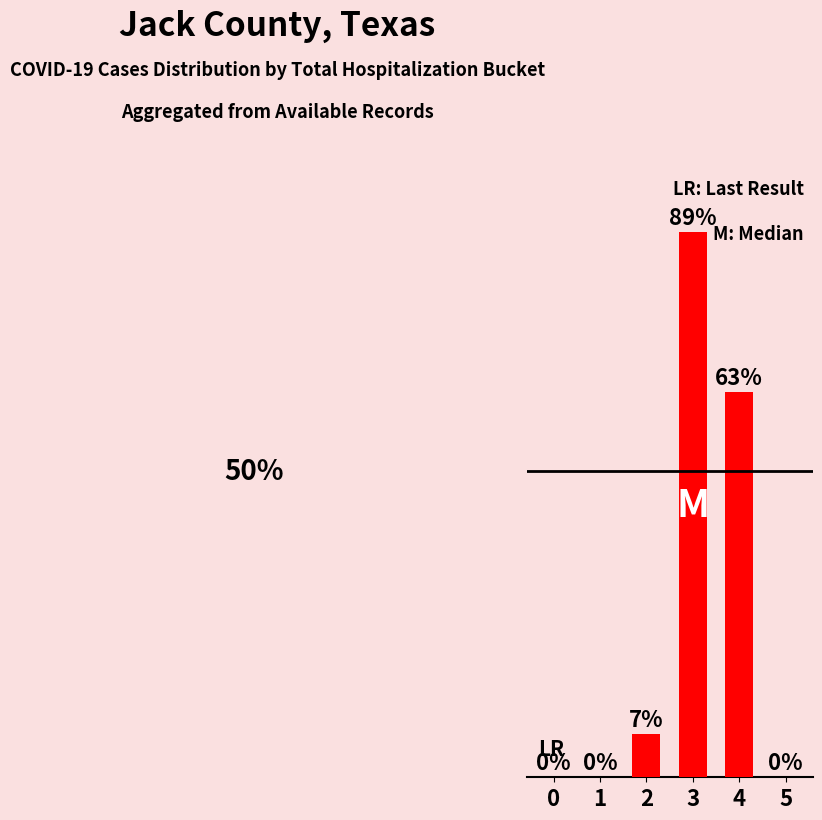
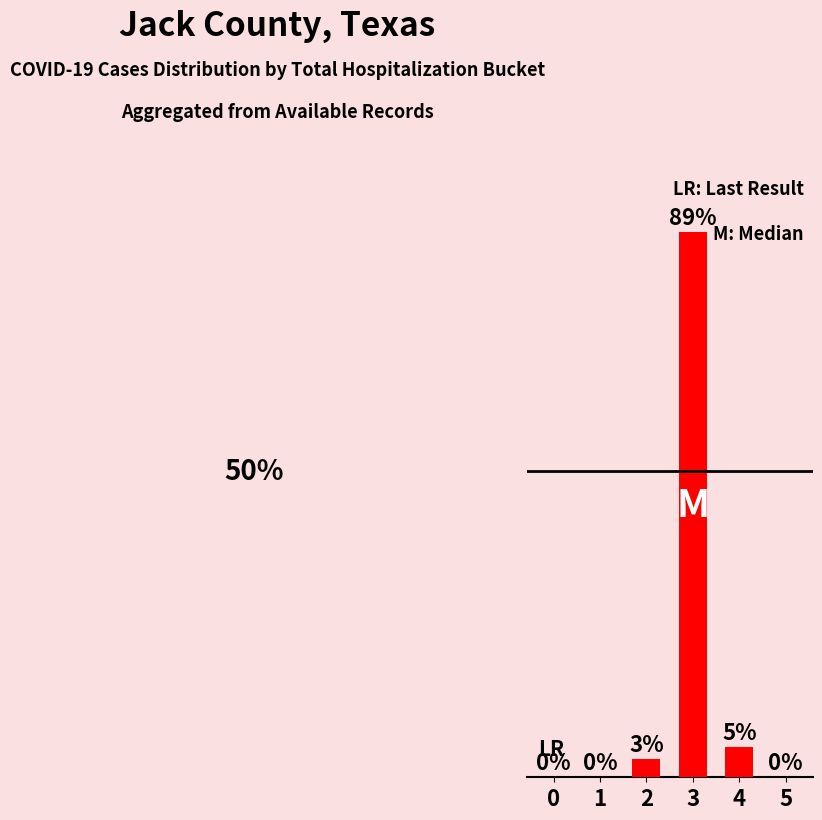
  {
    "1": "0%",
-   "2": "7%",
+   "2": "3%",
    "3": "89%",
-   "4": "63%",
+   "4": "5%",
    "5": "0%"
  }
